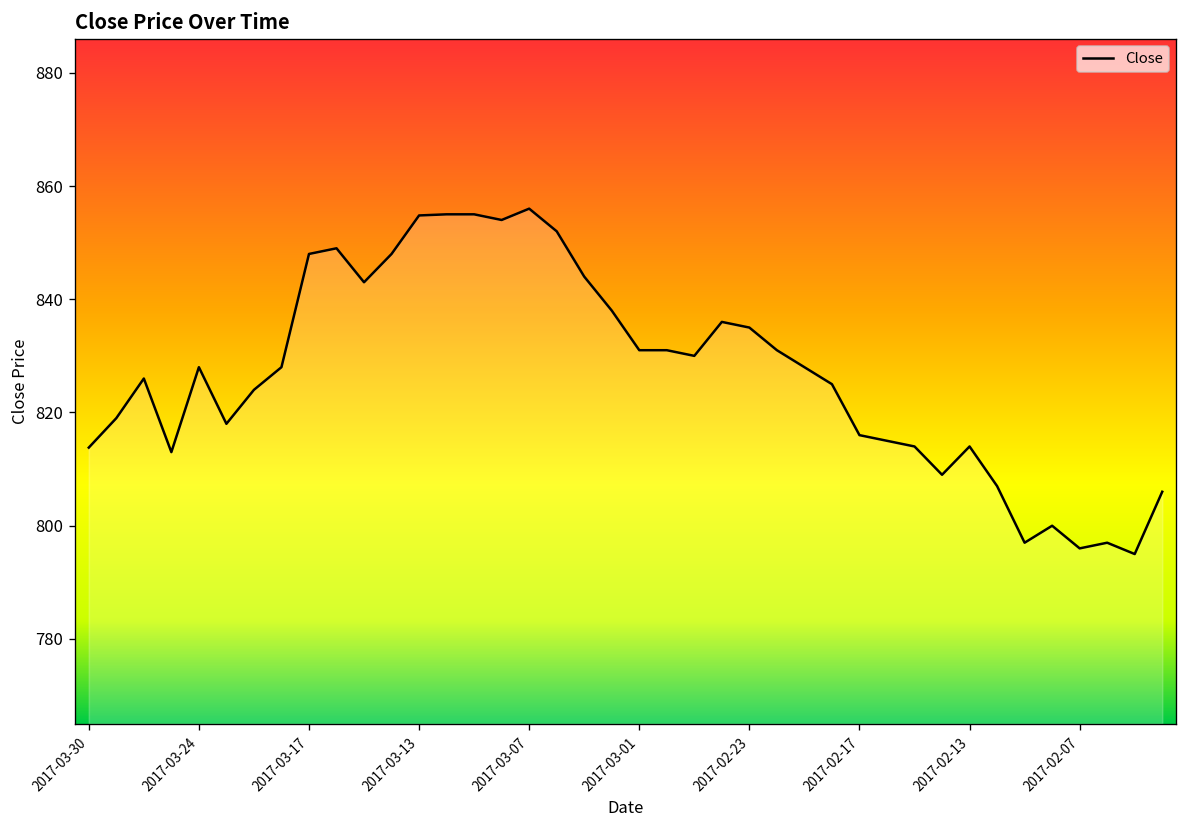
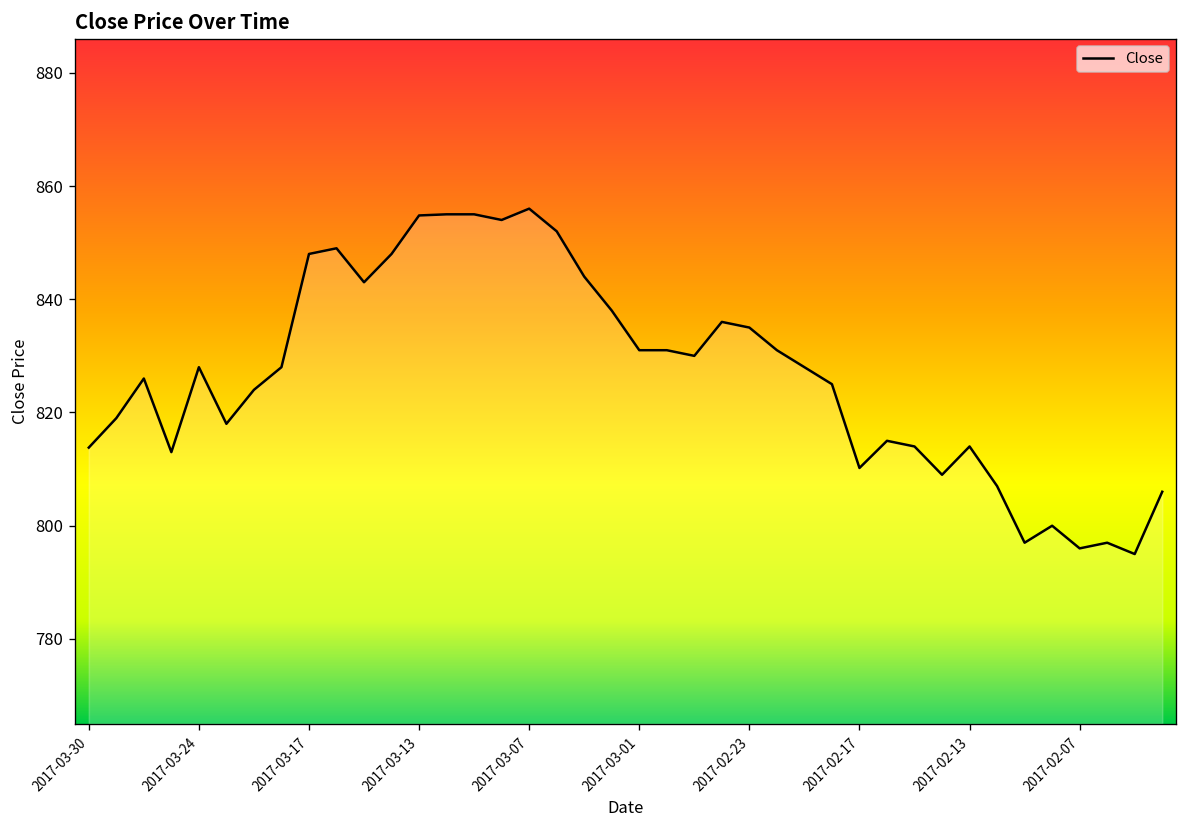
  {
    "2017-03-30": 814,
    "2017-03-24": 828,
    "2017-03-17": 848,
    "2017-03-13": 855,
    "2017-03-07": 856,
    "2017-03-01": 831,
    "2017-02-23": 835,
-   "2017-02-17": 816,
+   "2017-02-17": 810,
    "2017-02-13": 814,
    "2017-02-07": 796
  }
